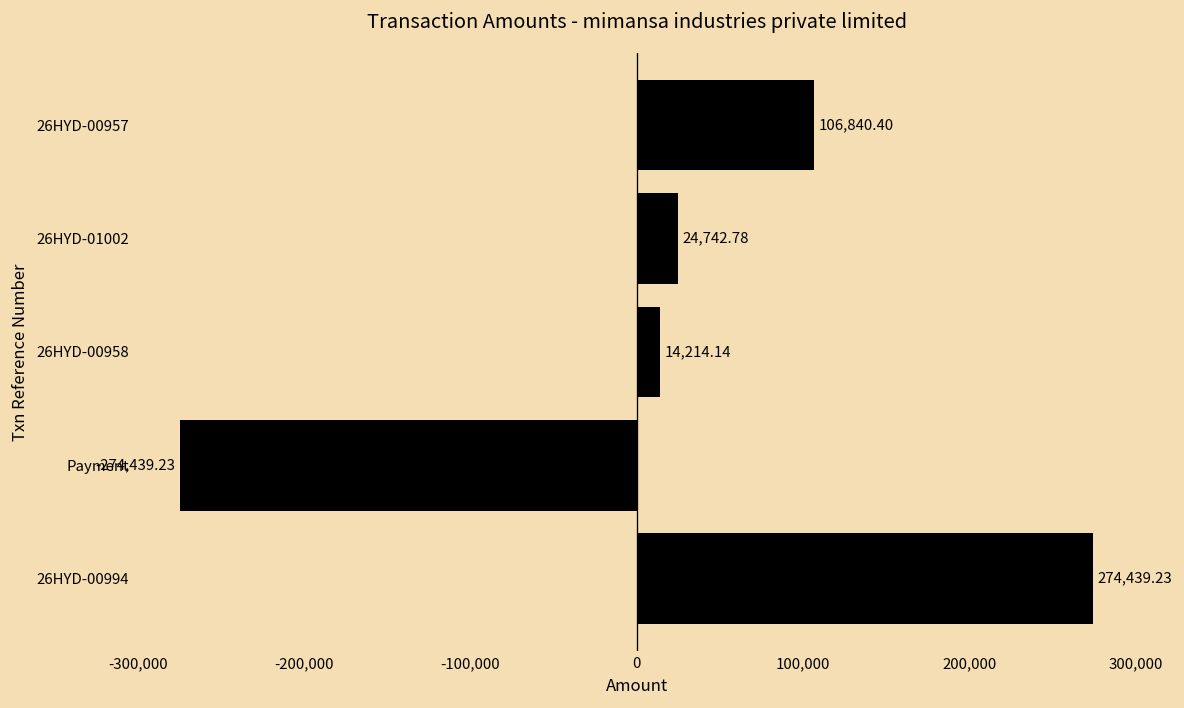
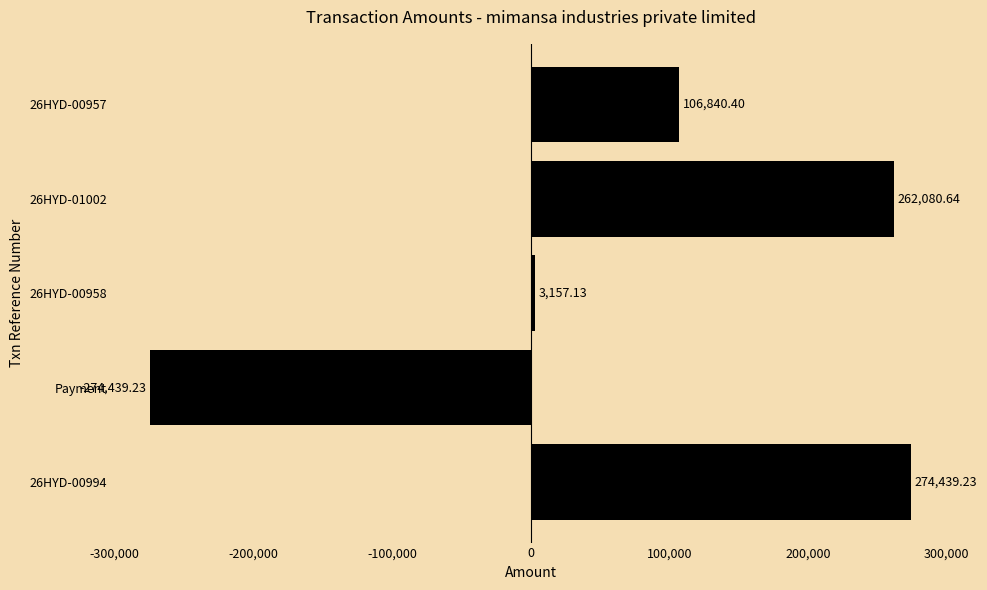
  {
    "26HYD-00957": "106,840.40",
-   "26HYD-01002": "24,742.78",
-   "26HYD-00958": "14,214.14",
+   "26HYD-01002": "262,080.64",
+   "26HYD-00958": "3,157.13",
    "Payment": "-274,439.23",
    "26HYD-00994": "274,439.23"
  }
